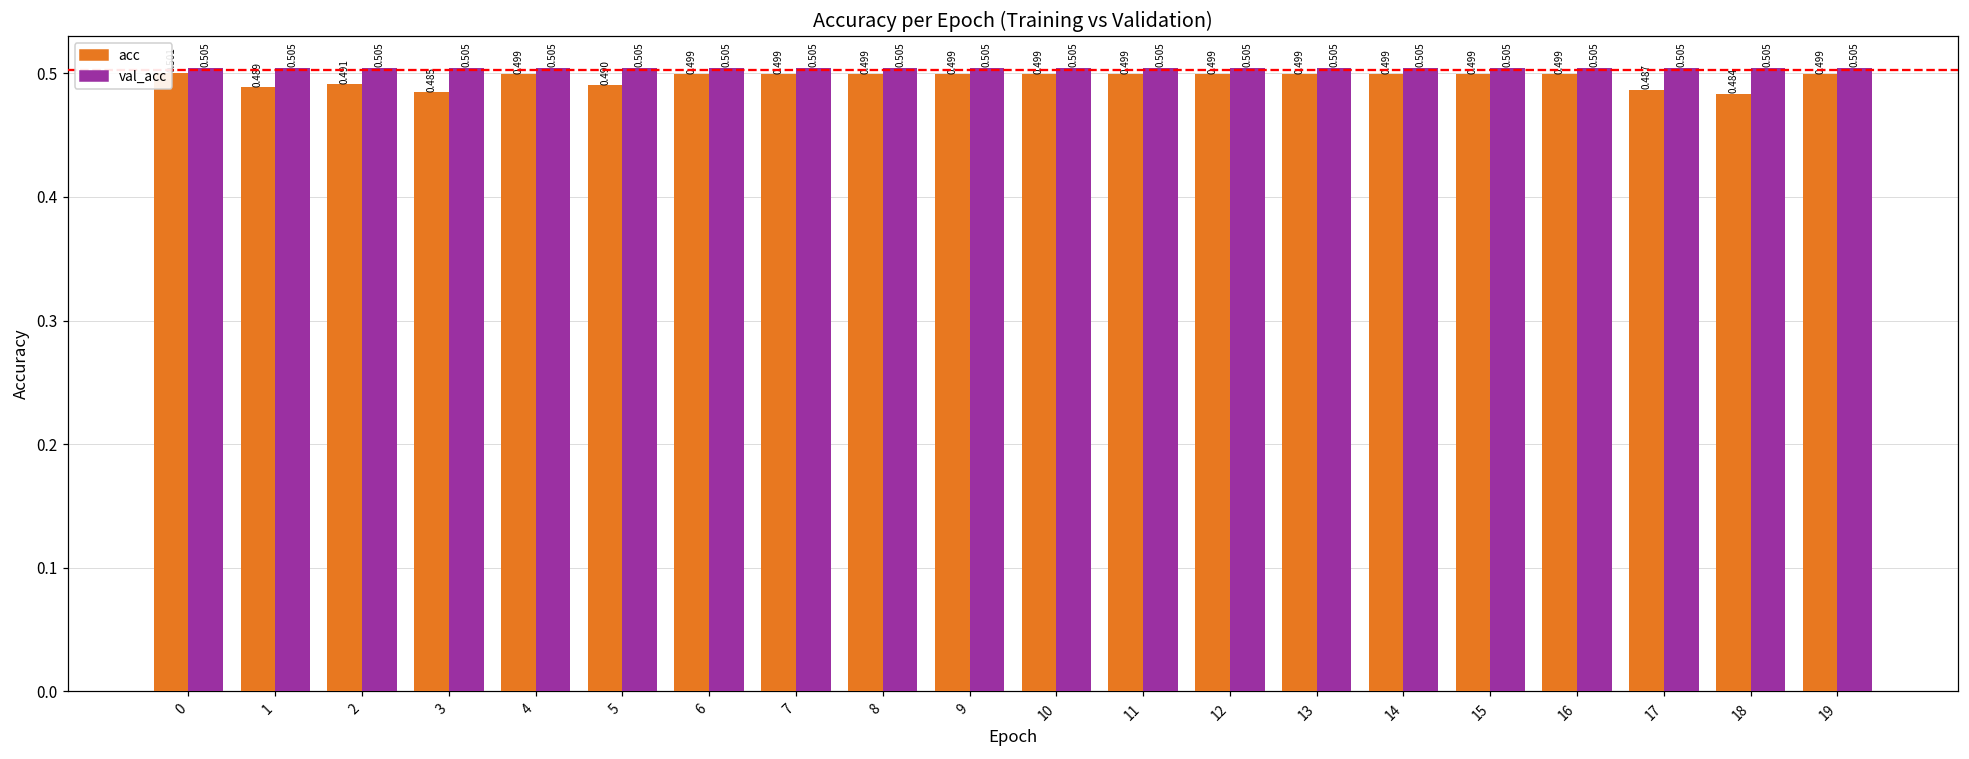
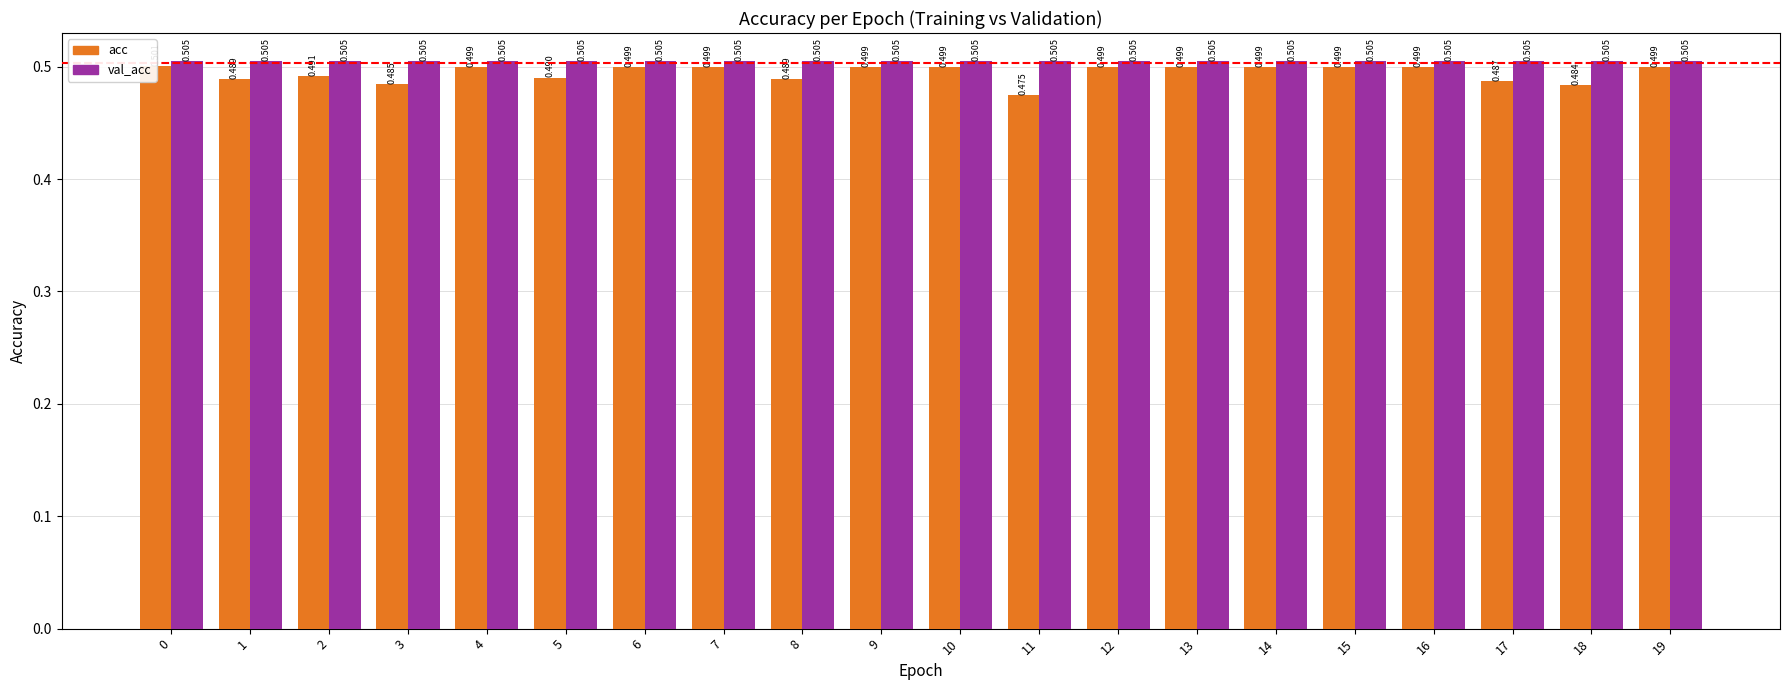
  {
    "acc": {
      "1": 0.489,
      "2": 0.491,
      "3": 0.485,
      "4": 0.499,
      "5": 0.490,
      "6": 0.499,
      "7": 0.499,
-     "8": 0.499,
+     "8": 0.489,
      "9": 0.499,
      "10": 0.499,
-     "11": 0.499,
+     "11": 0.475,
      "12": 0.499,
      "13": 0.499,
      "14": 0.499,
      "15": 0.499,
      "16": 0.499,
      "17": 0.487,
      "18": 0.484,
      "19": 0.499
    },
    "val_acc": {
      "0": 0.505,
      "1": 0.505,
      "2": 0.505,
      "3": 0.505,
      "4": 0.505,
      "5": 0.505,
      "6": 0.505,
      "7": 0.505,
      "8": 0.505,
      "9": 0.505,
      "10": 0.505,
      "11": 0.505,
      "12": 0.505,
      "13": 0.505,
      "14": 0.505,
      "15": 0.505,
      "16": 0.505,
      "17": 0.505,
      "18": 0.505,
      "19": 0.505
    }
  }
